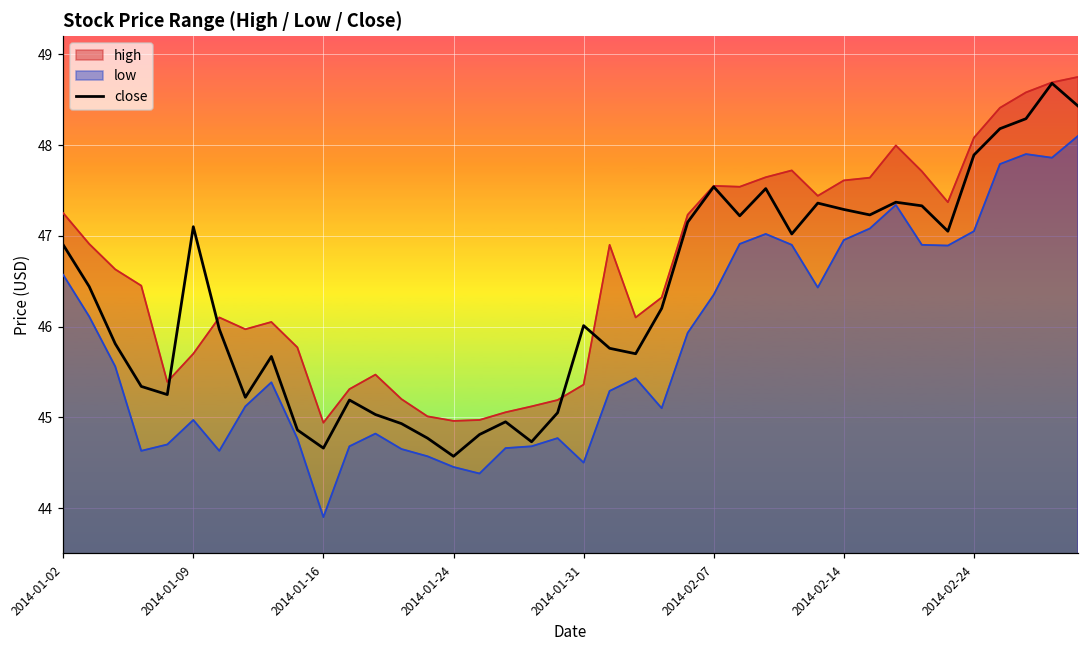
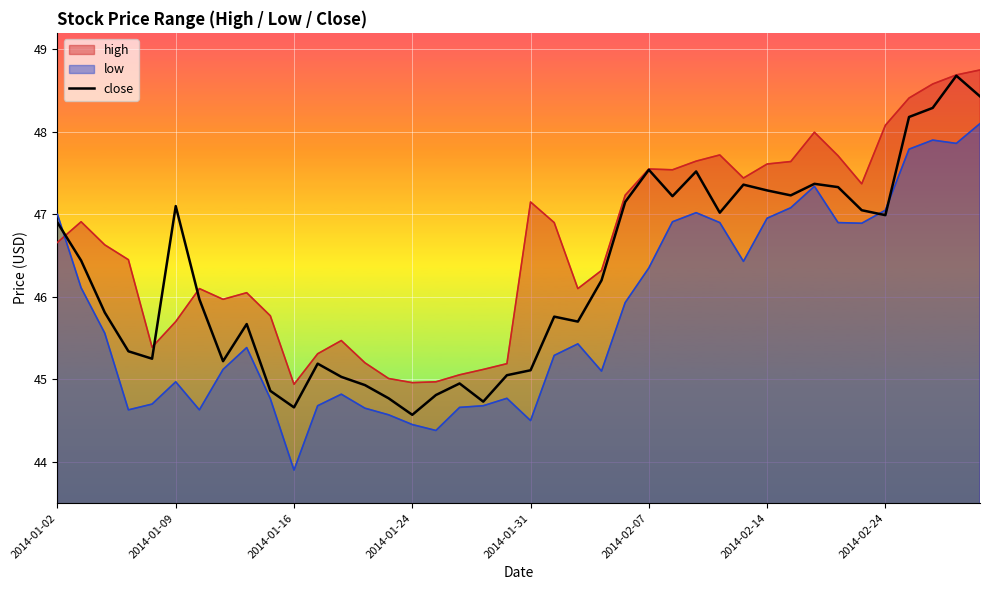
  {
    "high": {
-     "2014-01-02": 47.3,
+     "2014-01-02": 46.7,
      "2014-01-09": 45.7,
      "2014-01-16": 44.9,
      "2014-01-24": 45.0,
-     "2014-01-31": 45.4,
+     "2014-01-31": 47.2,
      "2014-02-14": 47.6,
      "2014-02-24": 48.1
    },
    "low": {
-     "2014-01-02": 46.6,
+     "2014-01-02": 47.0,
      "2014-01-09": 45.0,
      "2014-01-16": 43.9,
      "2014-01-24": 44.5,
      "2014-01-31": 44.5,
      "2014-02-07": 46.4,
      "2014-02-14": 47.0,
      "2014-02-24": 47.1
    },
    "close": {
      "2014-01-02": 46.9,
      "2014-01-09": 47.1,
      "2014-01-16": 44.7,
      "2014-01-24": 44.6,
-     "2014-01-31": 46.0,
+     "2014-01-31": 45.1,
      "2014-02-14": 47.3,
-     "2014-02-24": 47.9
+     "2014-02-24": 47.0
    }
  }
